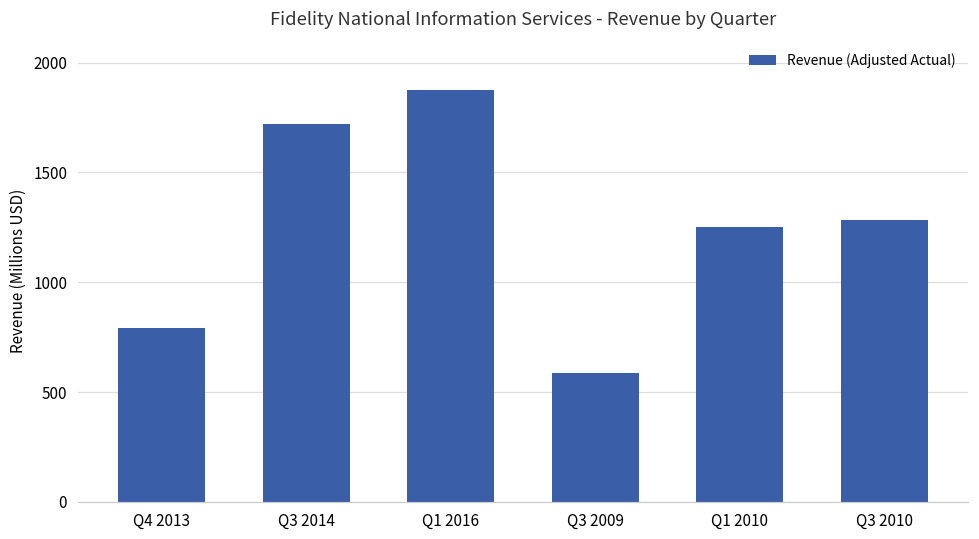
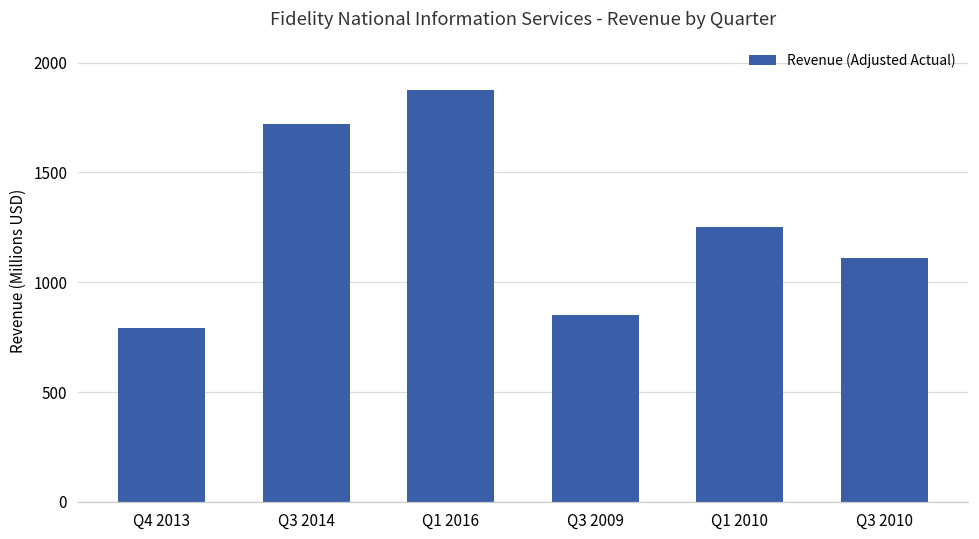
  {
    "Q4 2013": 790,
    "Q3 2014": 1720,
    "Q1 2016": 1880,
-   "Q3 2009": 590,
+   "Q3 2009": 850,
    "Q1 2010": 1250,
-   "Q3 2010": 1280
+   "Q3 2010": 1110
  }
